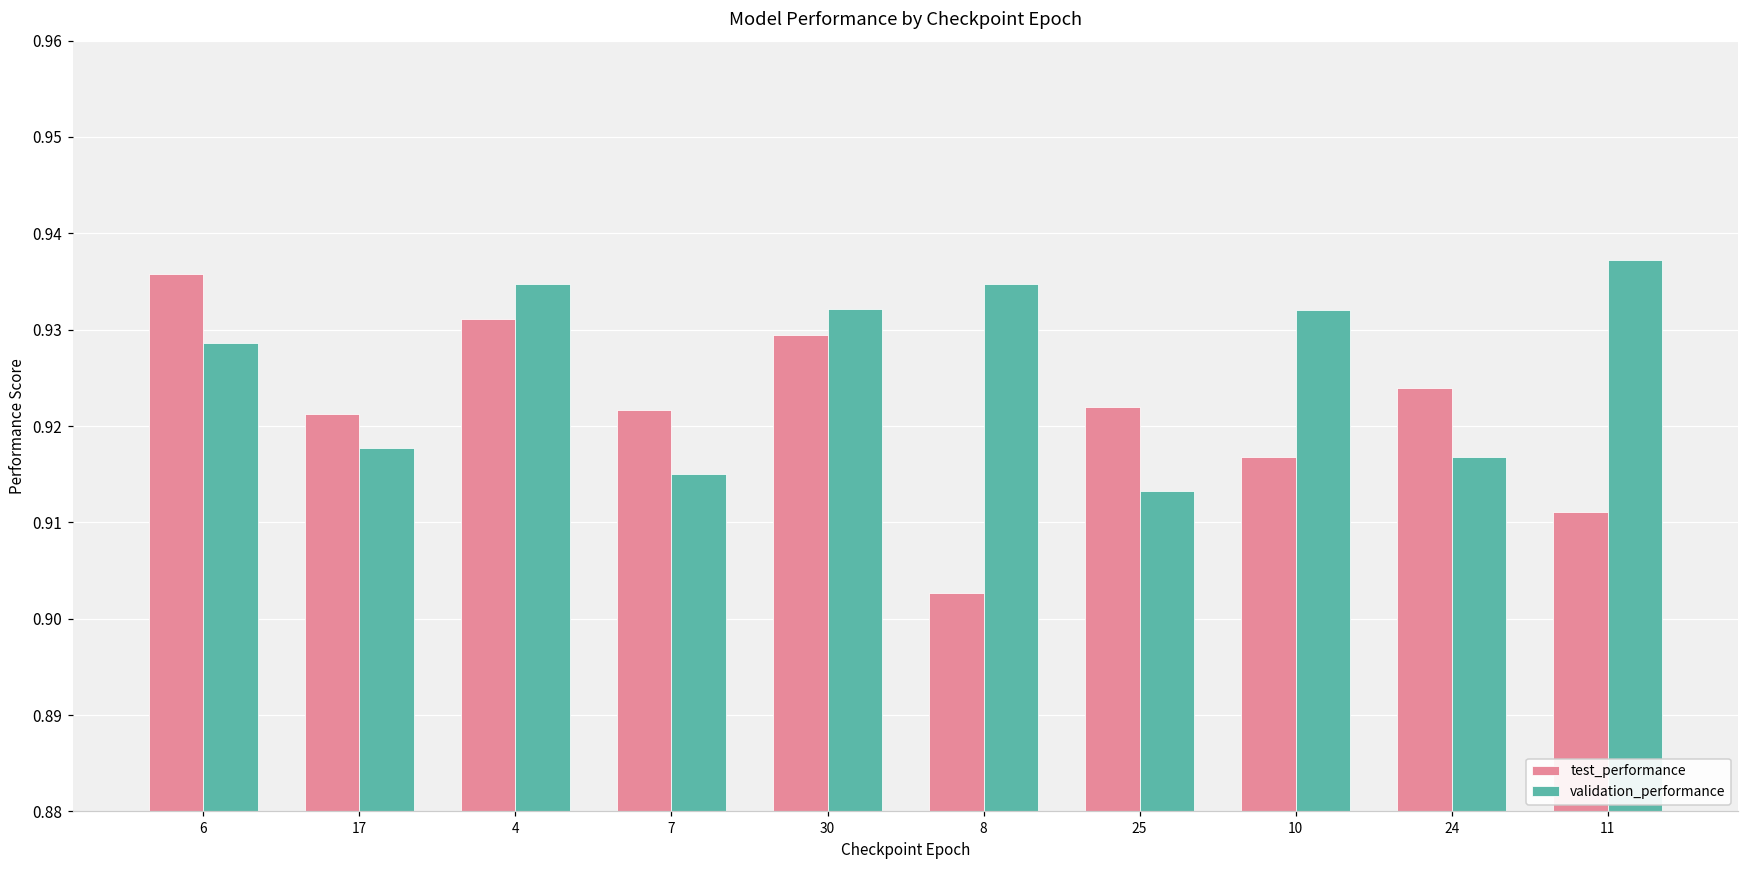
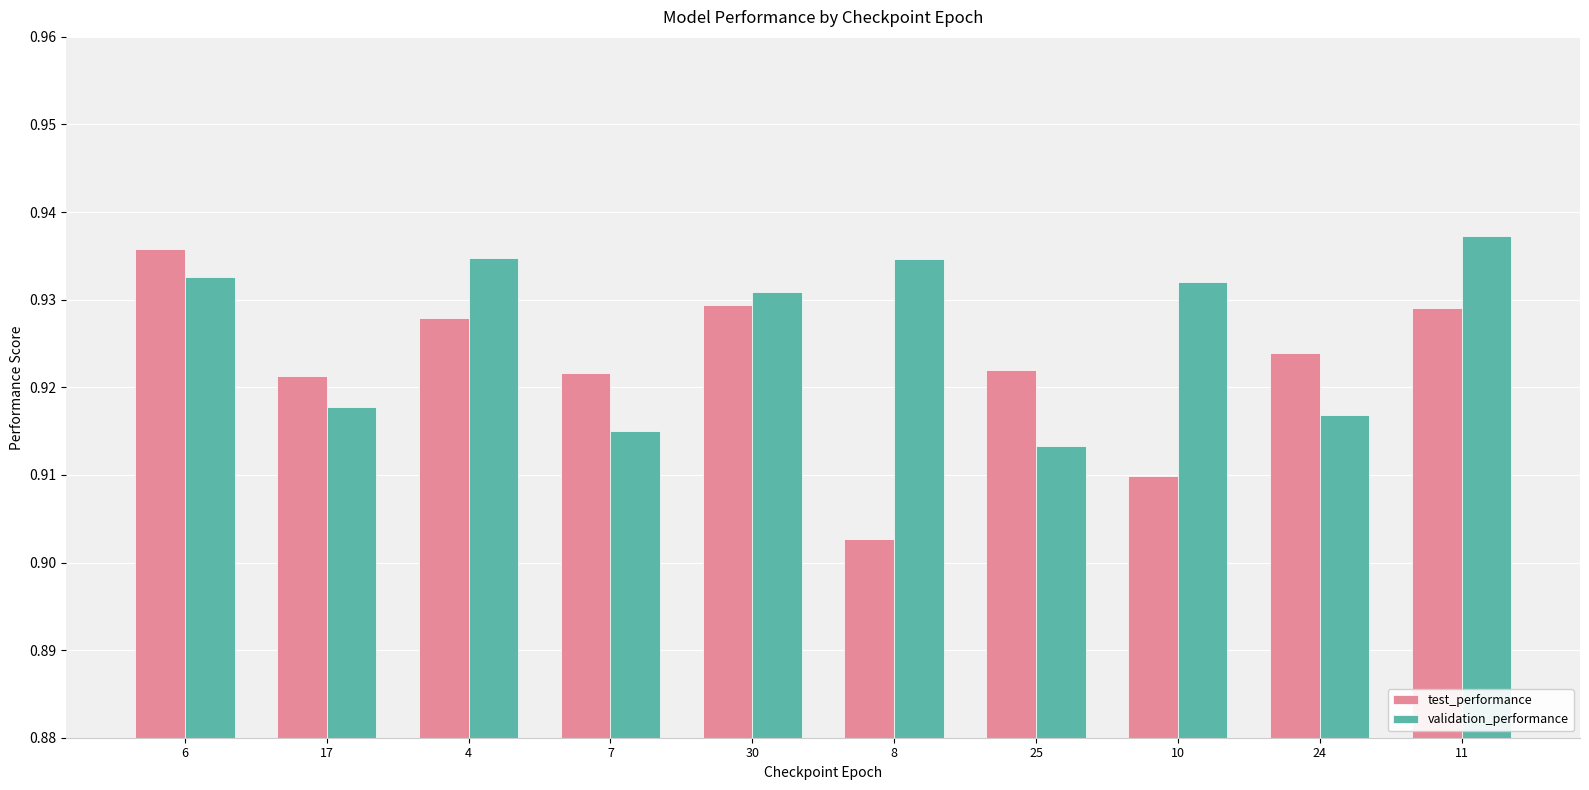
  {
    "test_performance": {
      "6": 0.936,
      "17": 0.921,
-     "4": 0.931,
+     "4": 0.928,
      "7": 0.922,
      "30": 0.929,
      "8": 0.903,
      "25": 0.922,
-     "10": 0.917,
+     "10": 0.910,
      "24": 0.924,
-     "11": 0.911
+     "11": 0.929
    },
    "validation_performance": {
-     "6": 0.929,
+     "6": 0.933,
      "17": 0.918,
      "4": 0.935,
      "7": 0.915,
-     "30": 0.932,
+     "30": 0.931,
      "8": 0.935,
      "25": 0.913,
      "10": 0.932,
      "24": 0.917,
      "11": 0.937
    }
  }
